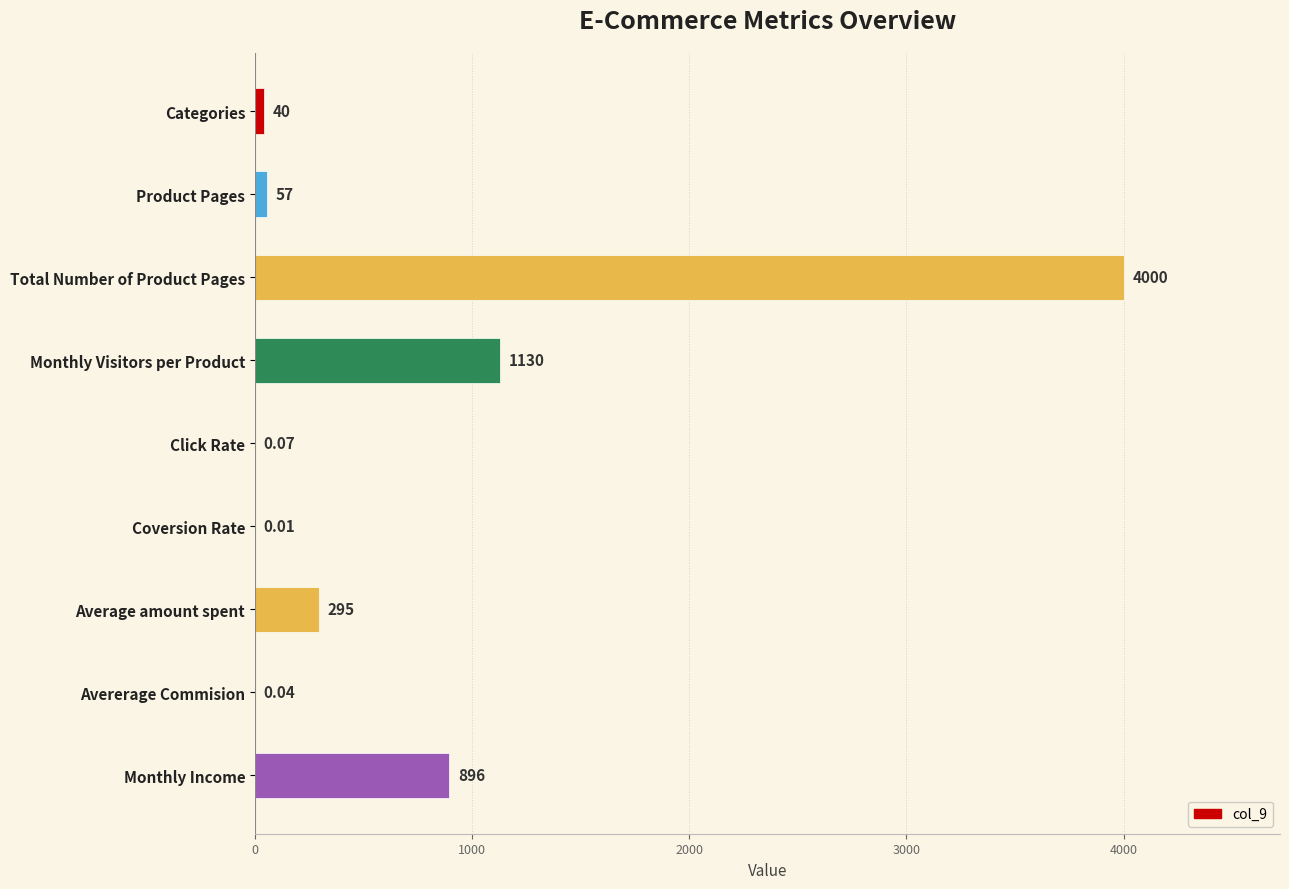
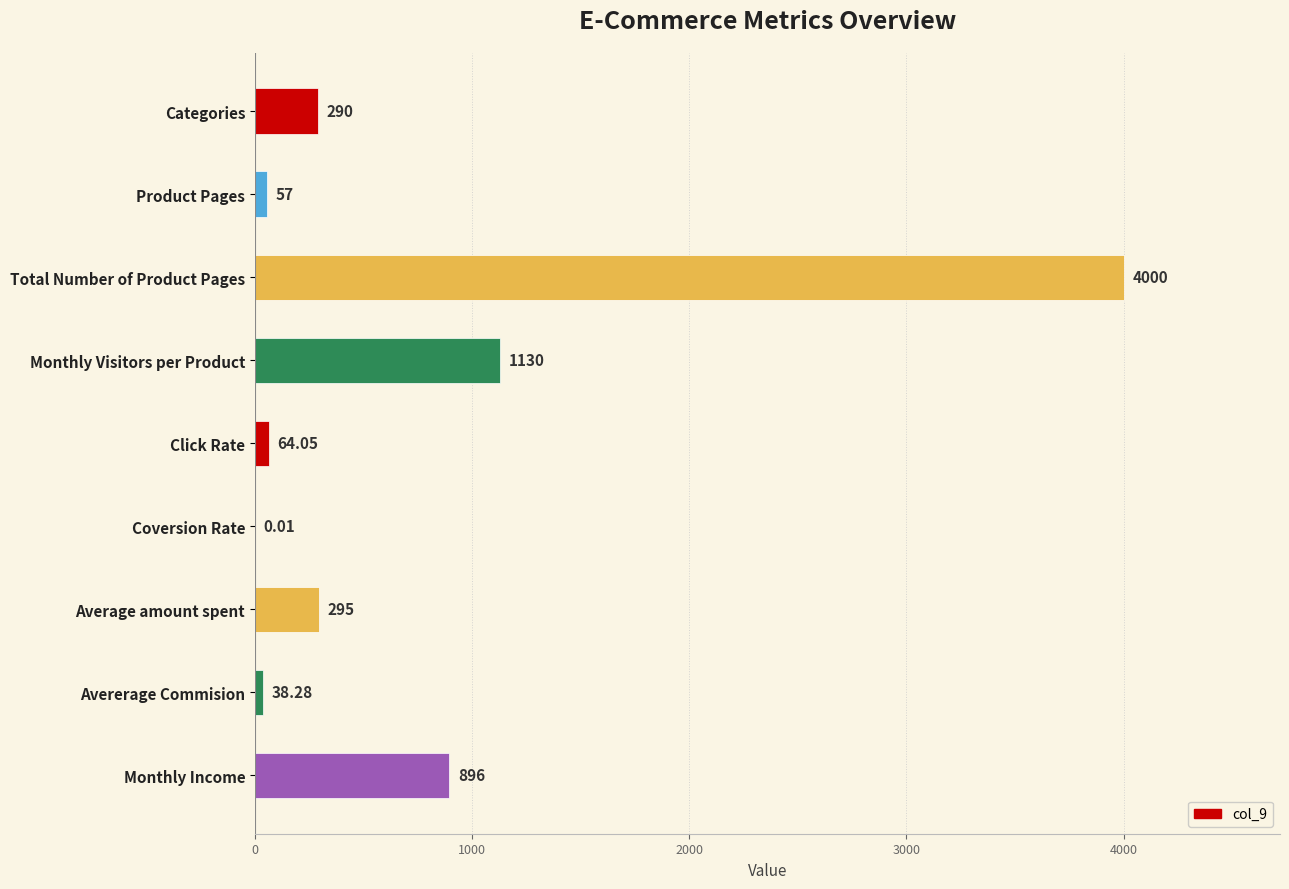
  {
-   "Categories": 40,
+   "Categories": 290,
    "Product Pages": 57,
    "Total Number of Product Pages": 4000,
    "Monthly Visitors per Product": 1130,
-   "Click Rate": 0.07,
+   "Click Rate": 64.05,
    "Coversion Rate": 0.01,
    "Average amount spent": 295,
-   "Avererage Commision": 0.04,
+   "Avererage Commision": 38.28,
    "Monthly Income": 896
  }
